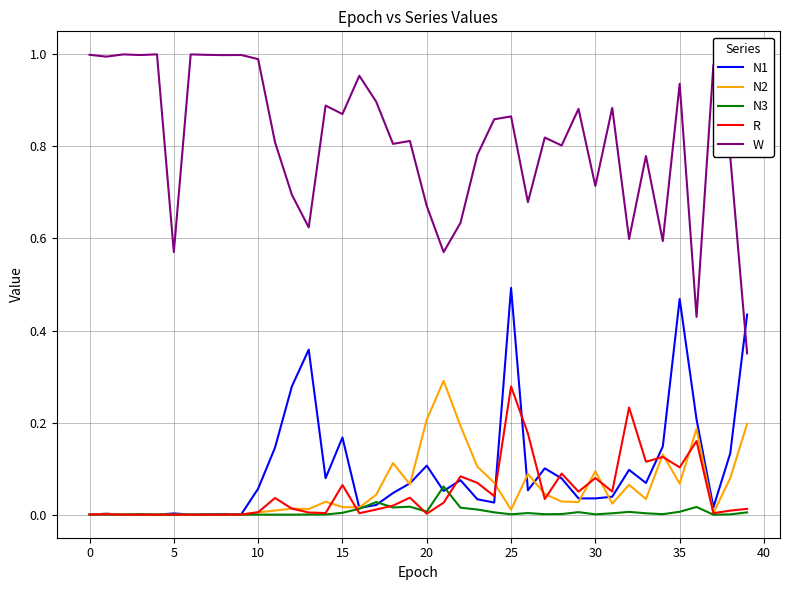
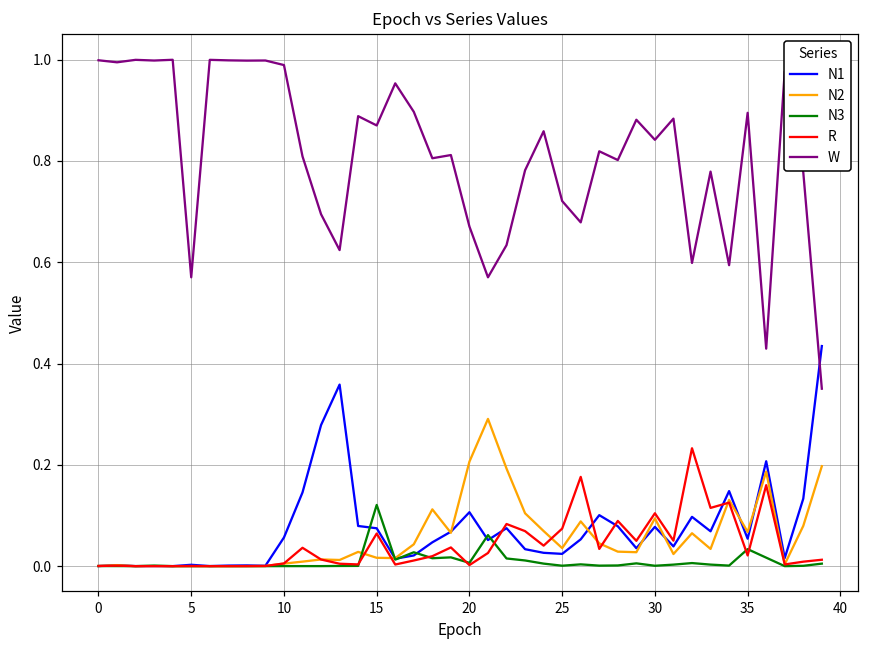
  {
    "N1": {
      "10": 0.06,
-     "15": 0.17,
+     "15": 0.07,
      "20": 0.11,
-     "25": 0.49,
-     "30": 0.04,
-     "35": 0.47
+     "25": 0.02,
+     "30": 0.08,
+     "35": 0.05
    },
    "N2": {
      "15": 0.02,
      "20": 0.21,
-     "25": 0.01,
+     "25": 0.04,
      "30": 0.09,
      "35": 0.07
    },
    "N3": {
-     "15": 0.00,
+     "15": 0.12,
      "25": 0.00,
      "30": 0.00,
-     "35": 0.01
+     "35": 0.03
    },
    "R": {
      "15": 0.06,
-     "25": 0.28,
-     "30": 0.08,
-     "35": 0.10
+     "25": 0.07,
+     "30": 0.10,
+     "35": 0.02
    },
    "W": {
      "0": 1.00,
      "5": 0.57,
      "10": 0.99,
      "15": 0.87,
      "20": 0.67,
-     "25": 0.86,
-     "30": 0.71,
-     "35": 0.94
+     "25": 0.72,
+     "30": 0.84,
+     "35": 0.90
    }
  }
